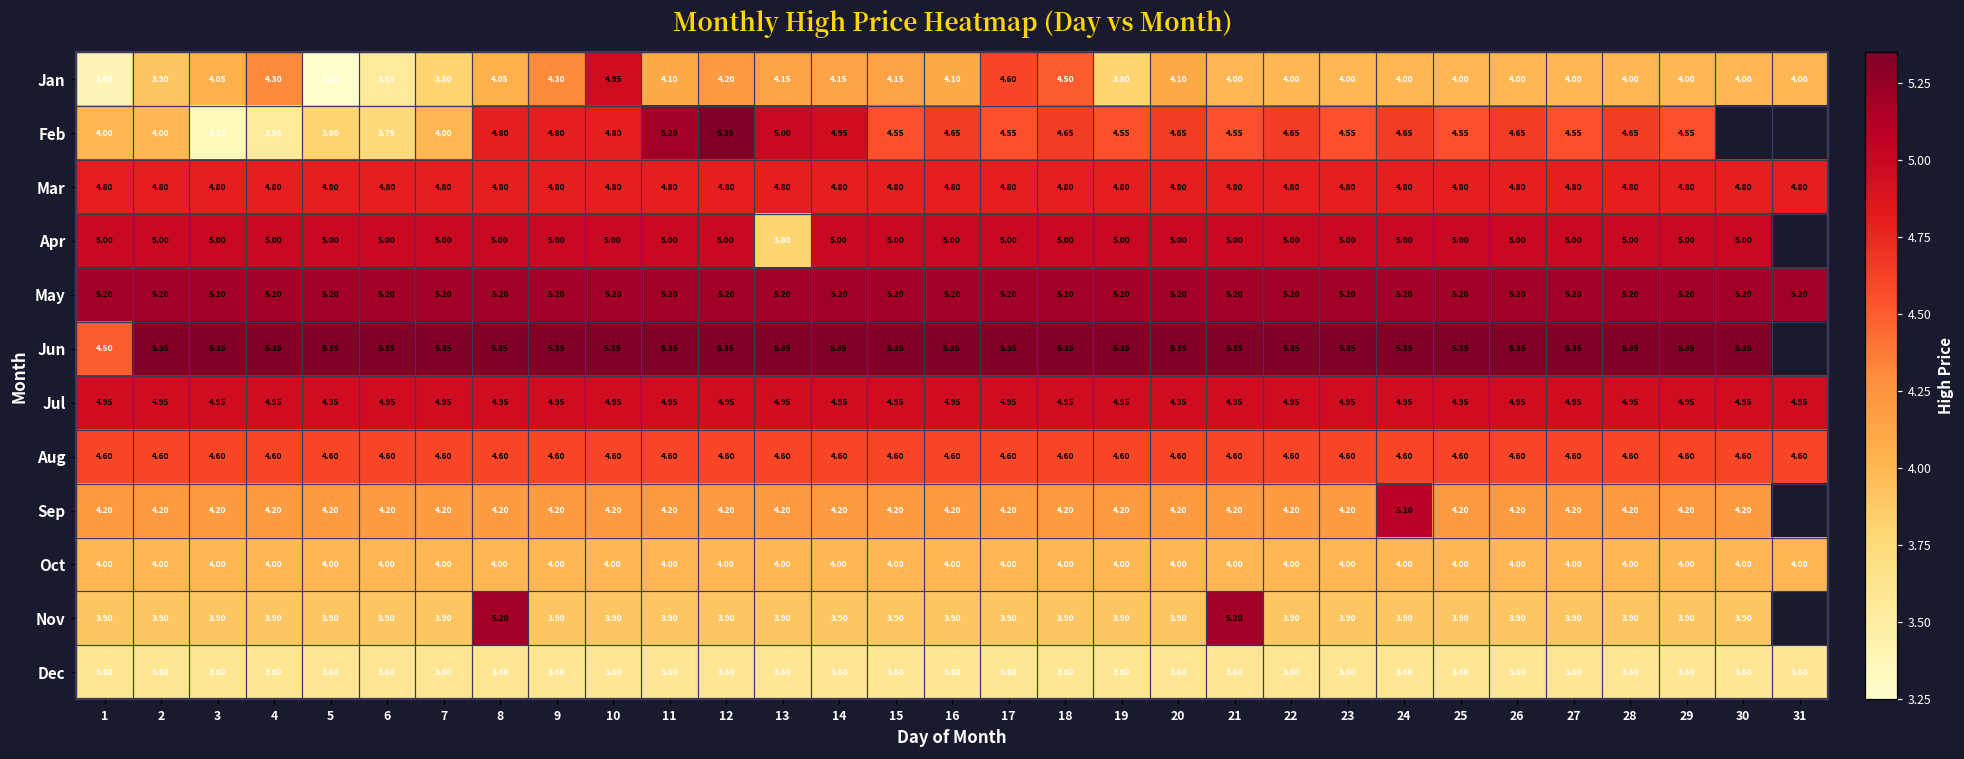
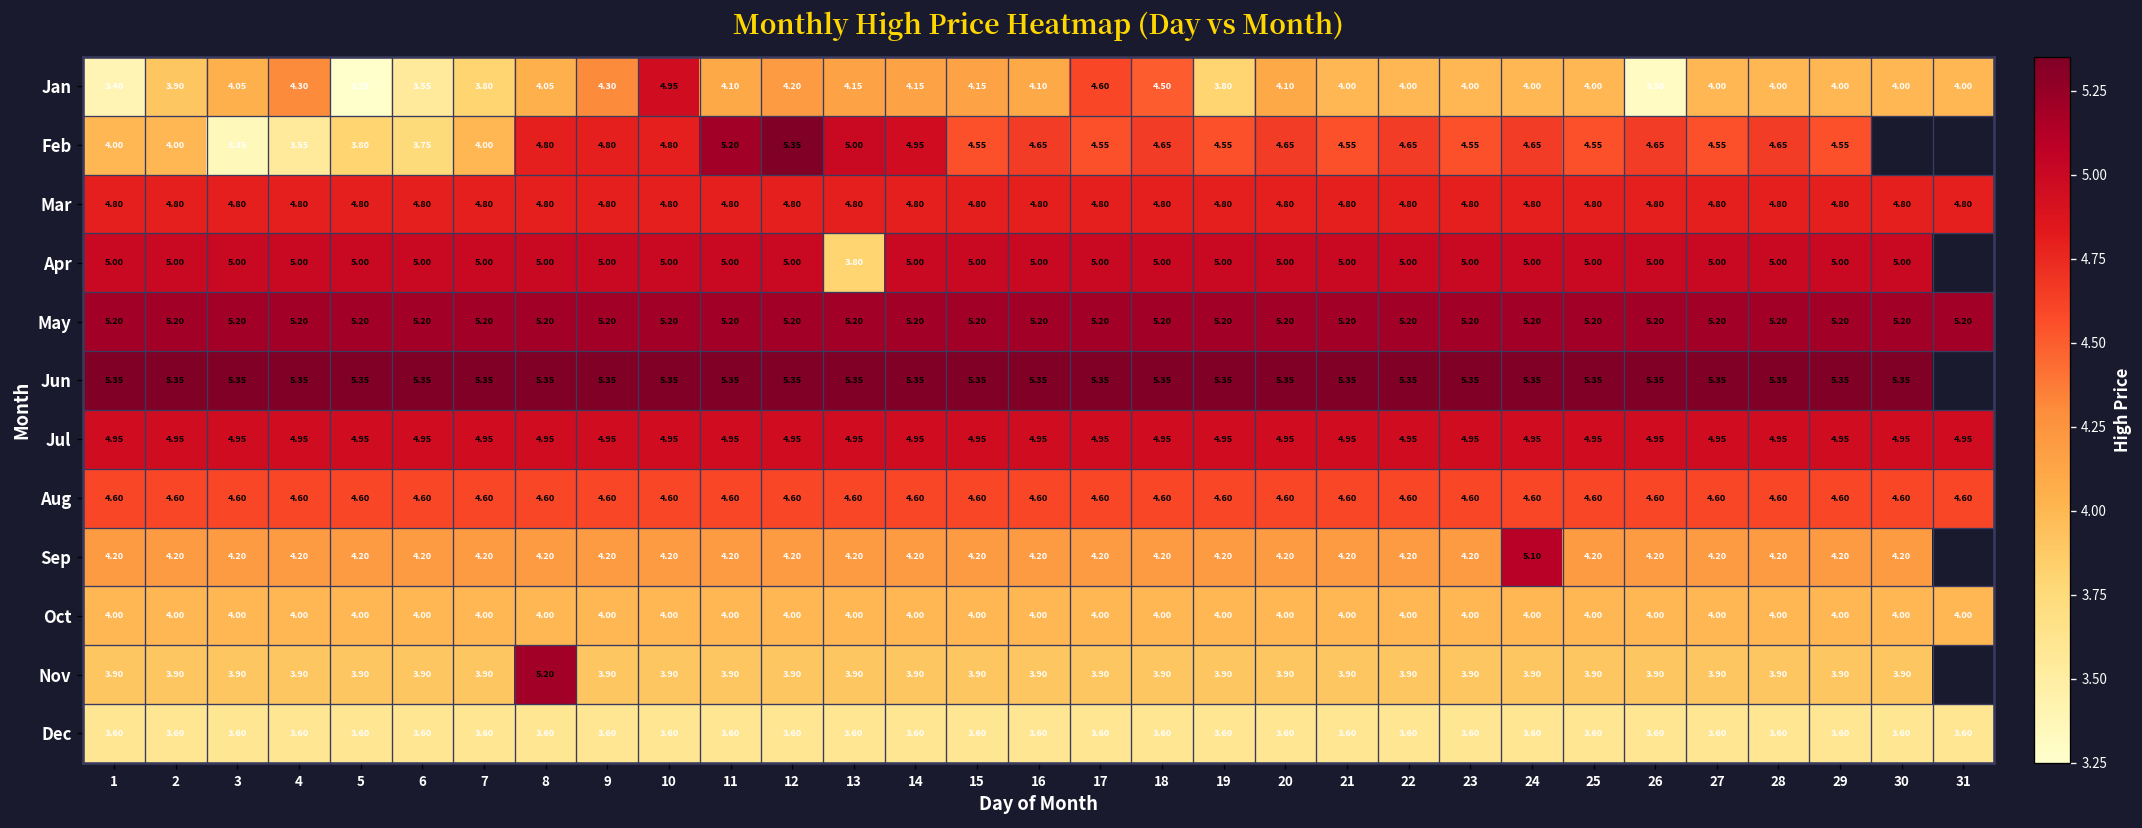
  {
    "Jan": {
      "1": 3.40,
      "2": 3.90,
      "3": 4.05,
      "4": 4.30,
      "5": 3.25,
      "6": 3.55,
      "7": 3.80,
      "8": 4.05,
      "9": 4.30,
      "10": 4.95,
      "11": 4.10,
      "12": 4.20,
      "13": 4.15,
      "14": 4.15,
      "15": 4.15,
      "16": 4.10,
      "17": 4.60,
      "18": 4.50,
      "19": 3.80,
      "20": 4.10,
      "21": 4.00,
      "22": 4.00,
      "23": 4.00,
      "24": 4.00,
      "25": 4.00,
-     "26": 4.00,
+     "26": 3.30,
      "27": 4.00,
      "28": 4.00,
      "29": 4.00,
      "30": 4.00,
      "31": 4.00
    },
    "Jun": {
-     "1": 4.50,
+     "1": 5.35,
      "2": 5.35,
      "3": 5.35,
      "4": 5.35,
      "5": 5.35,
      "6": 5.35,
      "7": 5.35,
      "8": 5.35,
      "9": 5.35,
      "10": 5.35,
      "11": 5.35,
      "12": 5.35,
      "13": 5.35,
      "14": 5.35,
      "15": 5.35,
      "16": 5.35,
      "17": 5.35,
      "18": 5.35,
      "19": 5.35,
      "20": 5.35,
      "21": 5.35,
      "22": 5.35,
      "23": 5.35,
      "24": 5.35,
      "25": 5.35,
      "26": 5.35,
      "27": 5.35,
      "28": 5.35,
      "29": 5.35,
      "30": 5.35
    },
    "Nov": {
      "1": 3.90,
      "2": 3.90,
      "3": 3.90,
      "4": 3.90,
      "5": 3.90,
      "6": 3.90,
      "7": 3.90,
      "8": 5.20,
      "9": 3.90,
      "10": 3.90,
      "11": 3.90,
      "12": 3.90,
      "13": 3.90,
      "14": 3.90,
      "15": 3.90,
      "16": 3.90,
      "17": 3.90,
      "18": 3.90,
      "19": 3.90,
      "20": 3.90,
-     "21": 5.20,
+     "21": 3.90,
      "22": 3.90,
      "23": 3.90,
      "24": 3.90,
      "25": 3.90,
      "26": 3.90,
      "27": 3.90,
      "28": 3.90,
      "29": 3.90,
      "30": 3.90
    }
  }
